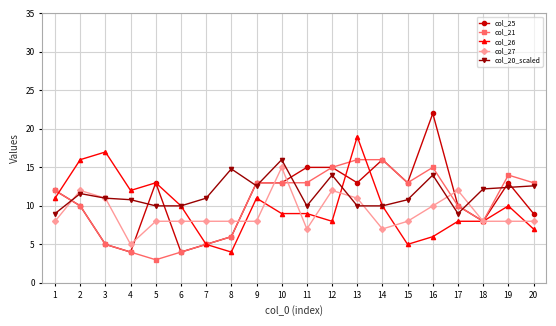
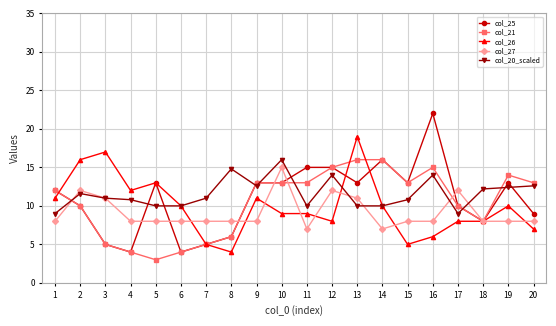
  {
    "col_21": {
      "5": 3,
      "11": 13,
      "13": 16,
      "16": 15,
      "19": 14,
      "20": 13
    },
    "col_27": {
      "1": 8,
      "2": 12,
-     "4": 5,
+     "4": 8,
      "5": 8,
      "6": 8,
      "7": 8,
      "8": 8,
      "9": 8,
      "10": 15,
      "11": 7,
      "12": 12,
      "13": 11,
      "14": 7,
      "15": 8,
-     "16": 10,
+     "16": 8,
      "17": 12,
      "19": 8,
      "20": 8
    }
  }
